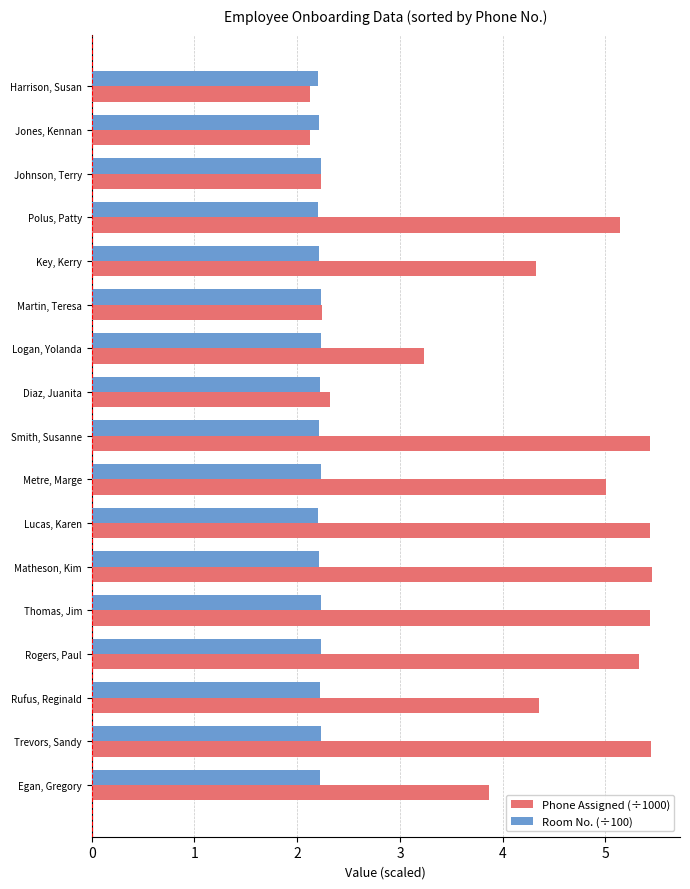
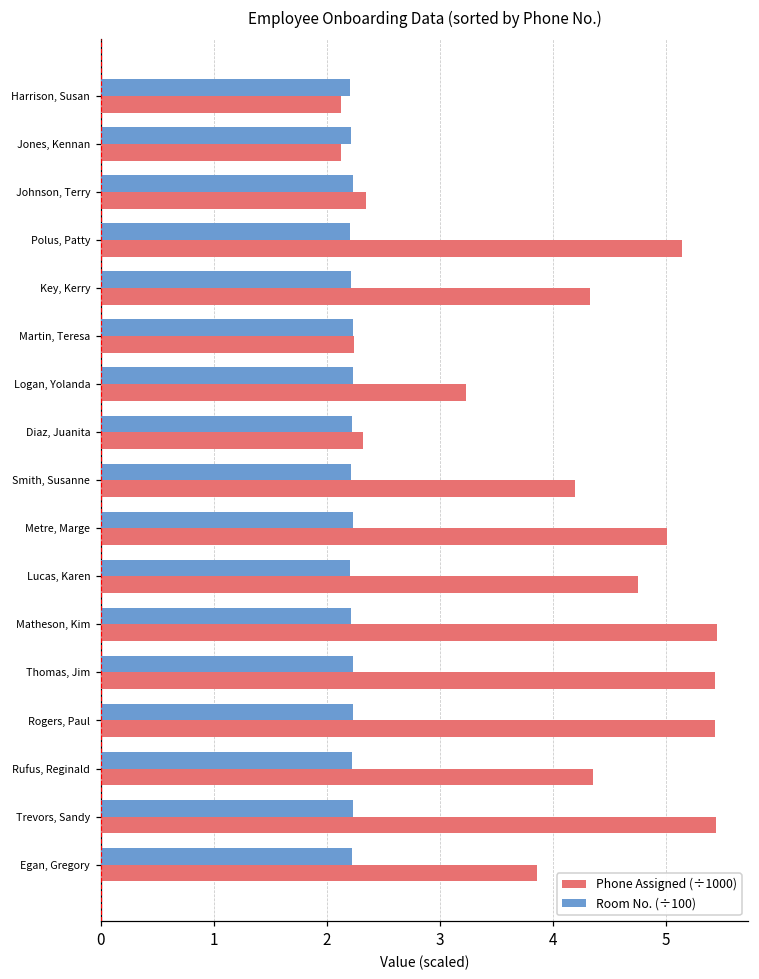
  {
    "Phone Assigned (÷1000)": {
      "Harrison, Susan": 2.12,
      "Jones, Kennan": 2.12,
-     "Johnson, Terry": 2.23,
+     "Johnson, Terry": 2.35,
      "Polus, Patty": 5.14,
      "Key, Kerry": 4.32,
      "Martin, Teresa": 2.24,
      "Logan, Yolanda": 3.23,
      "Diaz, Juanita": 2.32,
-     "Smith, Susanne": 5.43,
+     "Smith, Susanne": 4.20,
      "Metre, Marge": 5.01,
-     "Lucas, Karen": 5.43,
+     "Lucas, Karen": 4.75,
      "Matheson, Kim": 5.45,
      "Thomas, Jim": 5.44,
-     "Rogers, Paul": 5.33,
+     "Rogers, Paul": 5.44,
      "Rufus, Reginald": 4.35,
      "Trevors, Sandy": 5.44,
      "Egan, Gregory": 3.86
    },
    "Room No. (÷100)": {
      "Harrison, Susan": 2.20,
      "Jones, Kennan": 2.21,
      "Johnson, Terry": 2.23,
      "Polus, Patty": 2.20,
      "Key, Kerry": 2.21,
      "Martin, Teresa": 2.23,
      "Logan, Yolanda": 2.23,
      "Diaz, Juanita": 2.22,
      "Smith, Susanne": 2.21,
      "Metre, Marge": 2.23,
      "Lucas, Karen": 2.20,
      "Matheson, Kim": 2.21,
      "Thomas, Jim": 2.23,
      "Rogers, Paul": 2.23,
      "Rufus, Reginald": 2.22,
      "Trevors, Sandy": 2.23,
      "Egan, Gregory": 2.22
    }
  }
